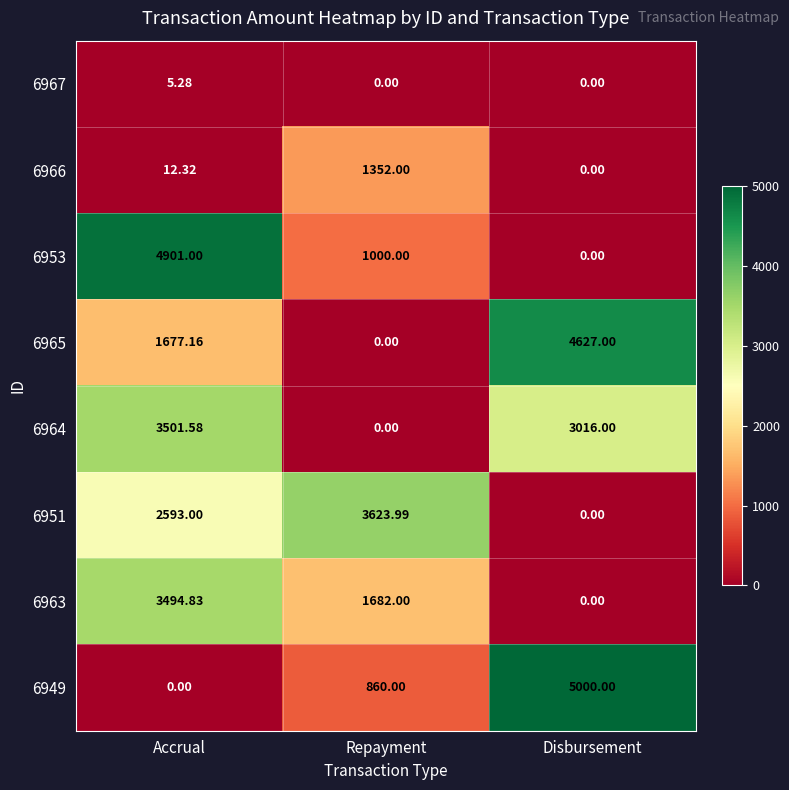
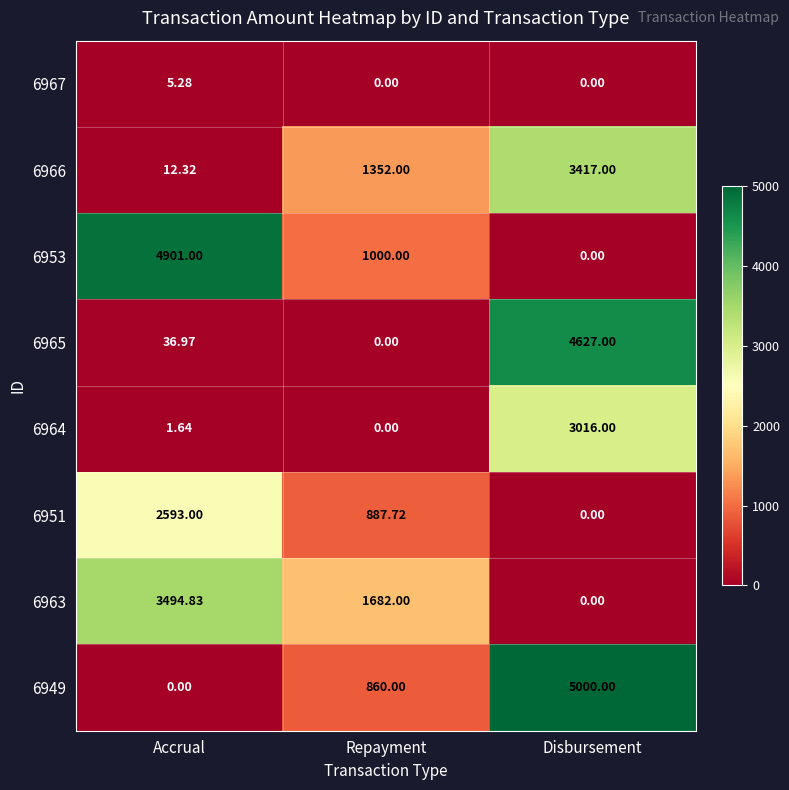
  {
    "6967": {
      "Accrual": 5.28,
      "Repayment": 0.00,
      "Disbursement": 0.00
    },
    "6966": {
      "Accrual": 12.32,
      "Repayment": 1352.00,
-     "Disbursement": 0.00
+     "Disbursement": 3417.00
    },
    "6953": {
      "Accrual": 4901.00,
      "Repayment": 1000.00,
      "Disbursement": 0.00
    },
    "6965": {
-     "Accrual": 1677.16,
+     "Accrual": 36.97,
      "Repayment": 0.00,
      "Disbursement": 4627.00
    },
    "6964": {
-     "Accrual": 3501.58,
+     "Accrual": 1.64,
      "Repayment": 0.00,
      "Disbursement": 3016.00
    },
    "6951": {
      "Accrual": 2593.00,
-     "Repayment": 3623.99,
+     "Repayment": 887.72,
      "Disbursement": 0.00
    },
    "6963": {
      "Accrual": 3494.83,
      "Repayment": 1682.00,
      "Disbursement": 0.00
    },
    "6949": {
      "Accrual": 0.00,
      "Repayment": 860.00,
      "Disbursement": 5000.00
    }
  }
